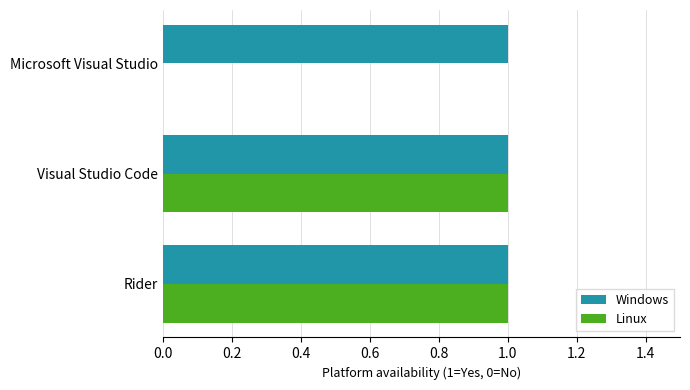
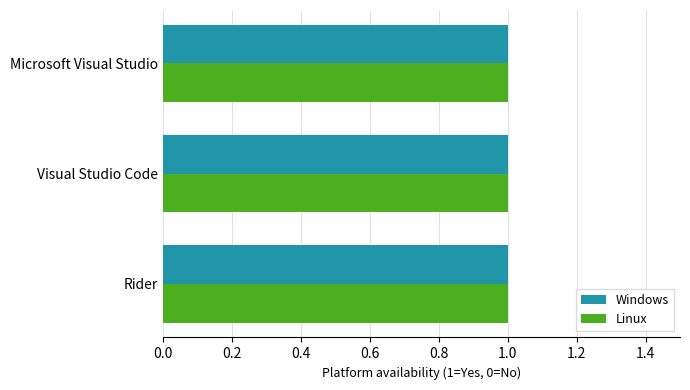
  {
    "Windows": {
      "Microsoft Visual Studio": 1,
      "Visual Studio Code": 1,
      "Rider": 1
    },
    "Linux": {
-     "Microsoft Visual Studio": 0,
+     "Microsoft Visual Studio": 1,
      "Visual Studio Code": 1,
      "Rider": 1
    }
  }
